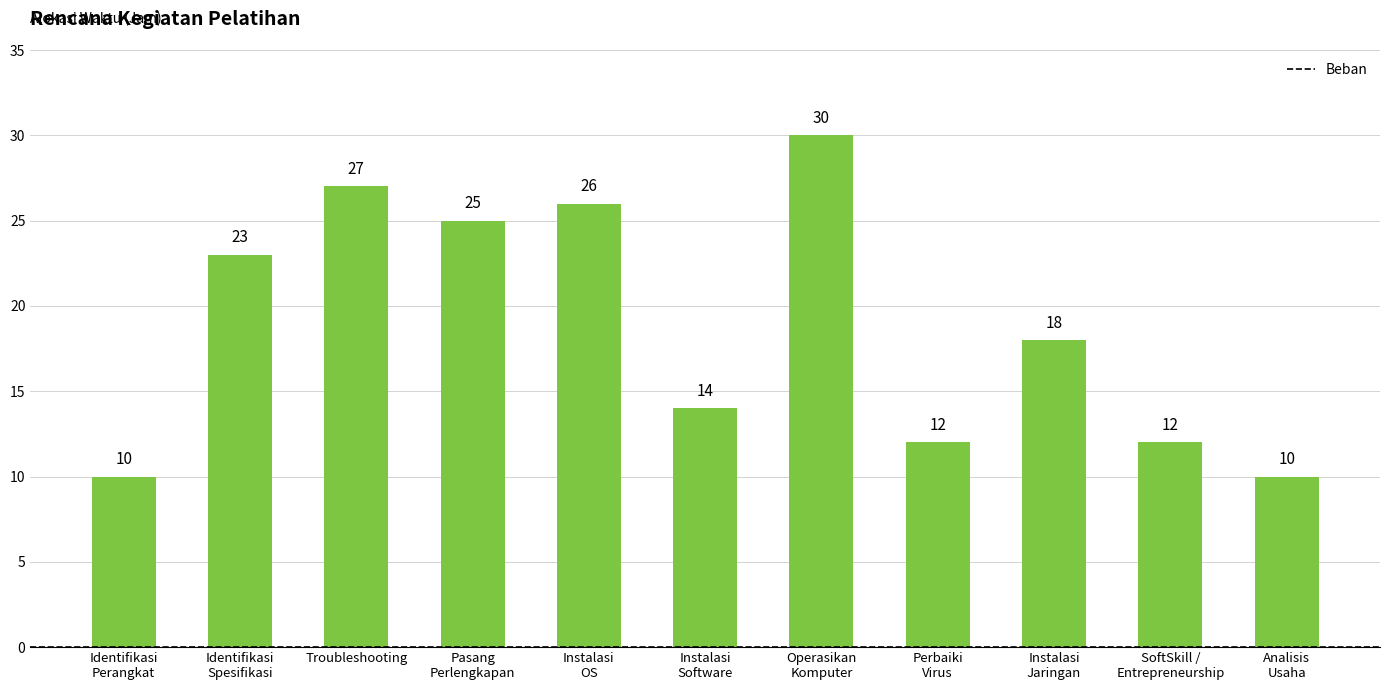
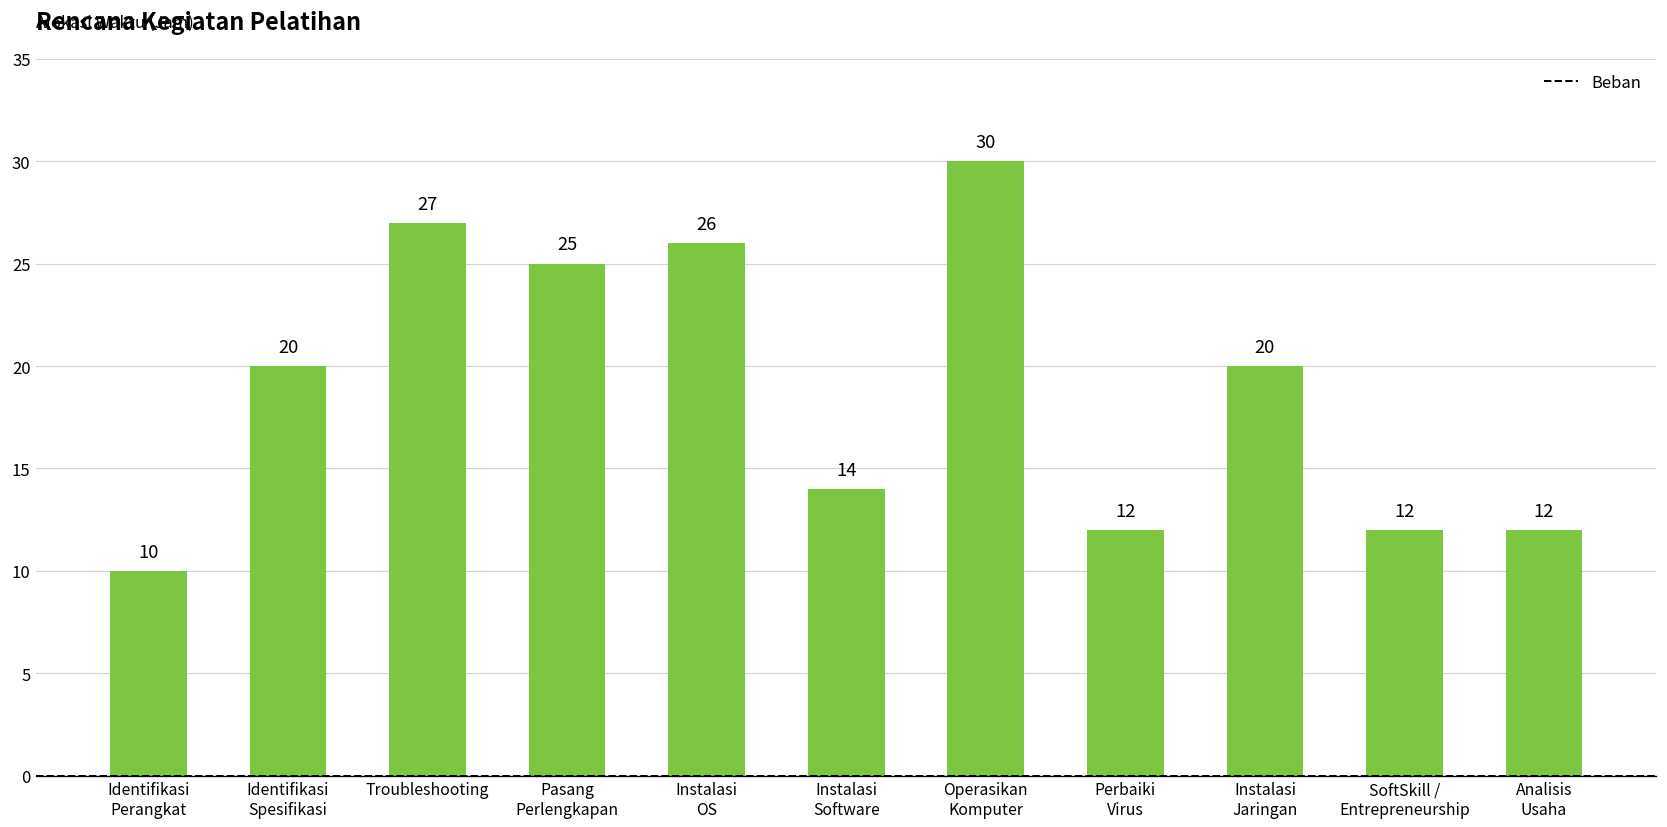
  {
    "Identifikasi Perangkat": 10,
-   "Identifikasi Spesifikasi": 23,
+   "Identifikasi Spesifikasi": 20,
    "Troubleshooting": 27,
    "Pasang Perlengkapan": 25,
    "Instalasi OS": 26,
    "Instalasi Software": 14,
    "Operasikan Komputer": 30,
    "Perbaiki Virus": 12,
-   "Instalasi Jaringan": 18,
+   "Instalasi Jaringan": 20,
    "SoftSkill / Entrepreneurship": 12,
-   "Analisis Usaha": 10
+   "Analisis Usaha": 12
  }
